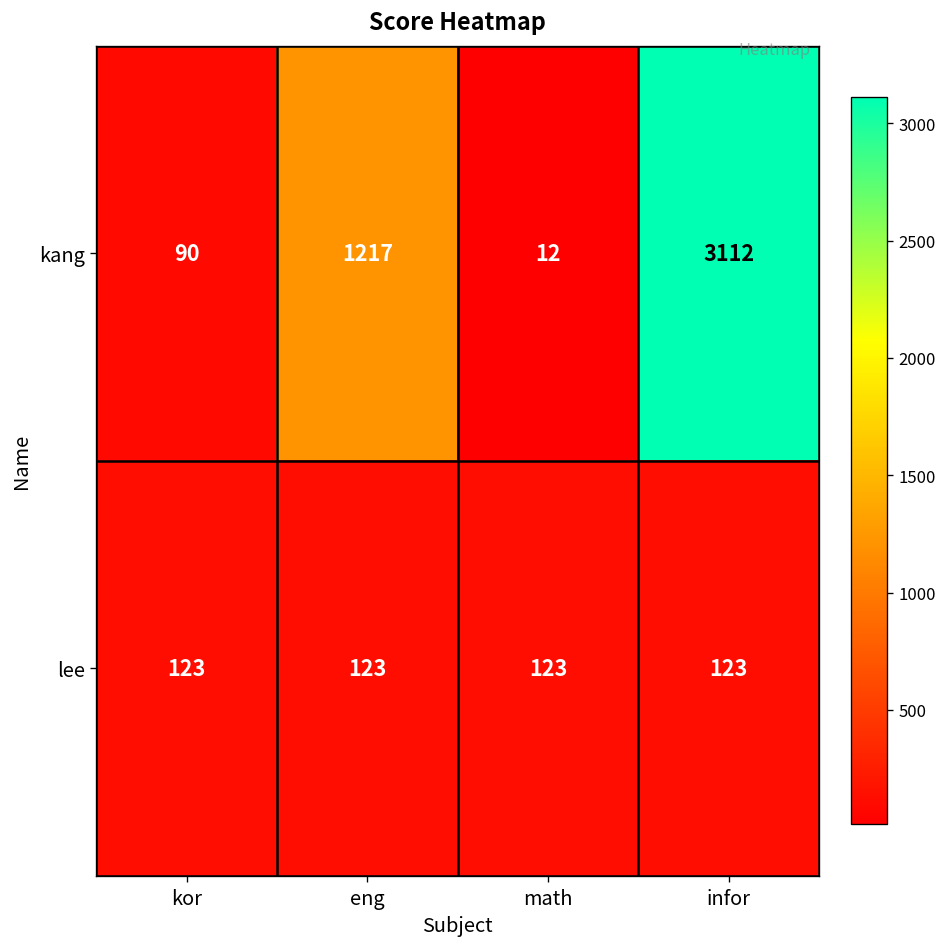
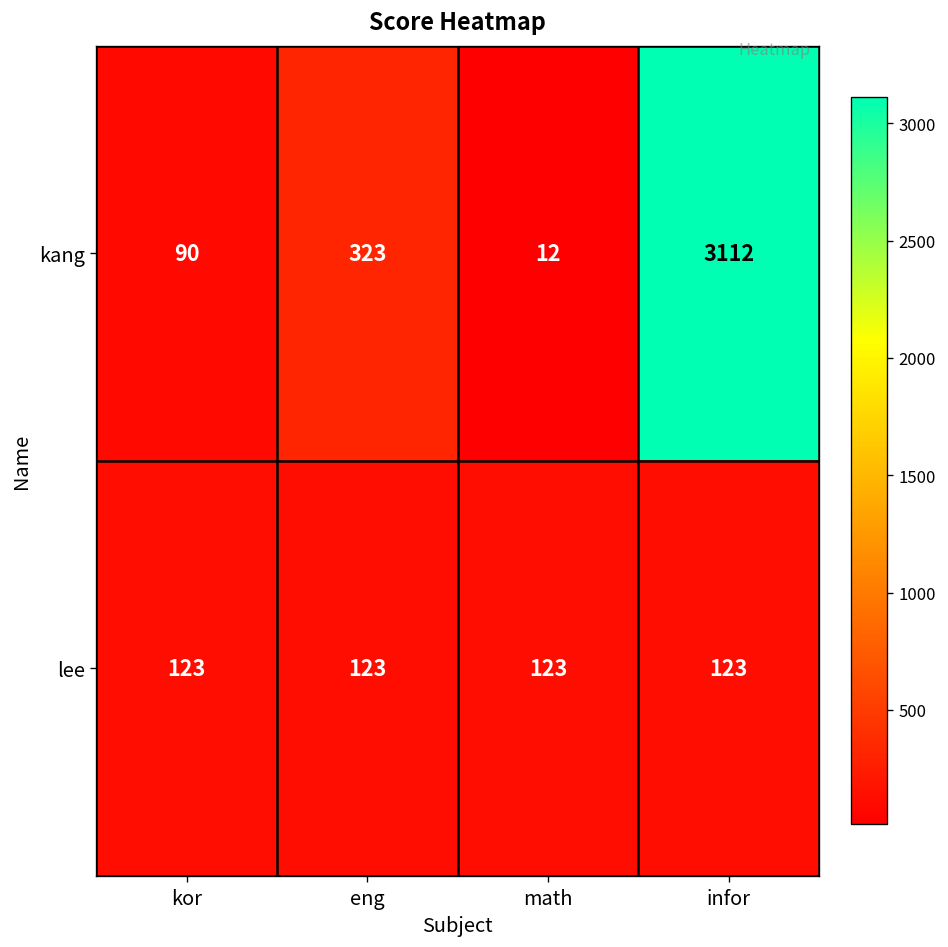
  {
    "kang": {
      "kor": 90,
-     "eng": 1217,
+     "eng": 323,
      "math": 12,
      "infor": 3112
    },
    "lee": {
      "kor": 123,
      "eng": 123,
      "math": 123,
      "infor": 123
    }
  }
